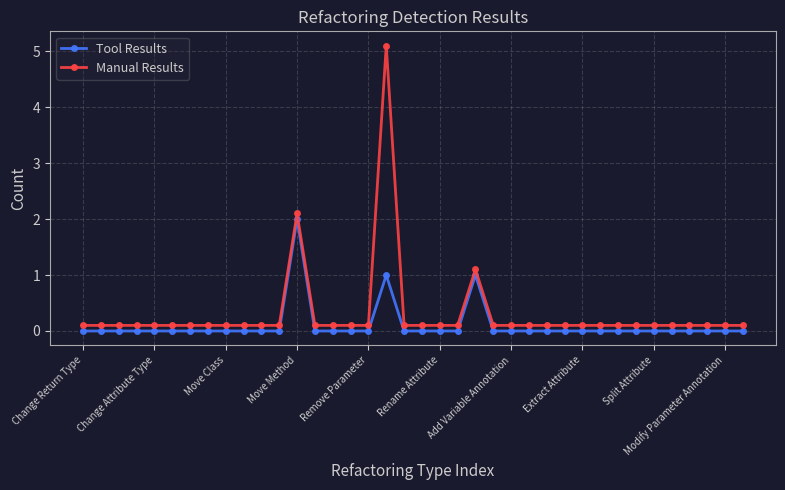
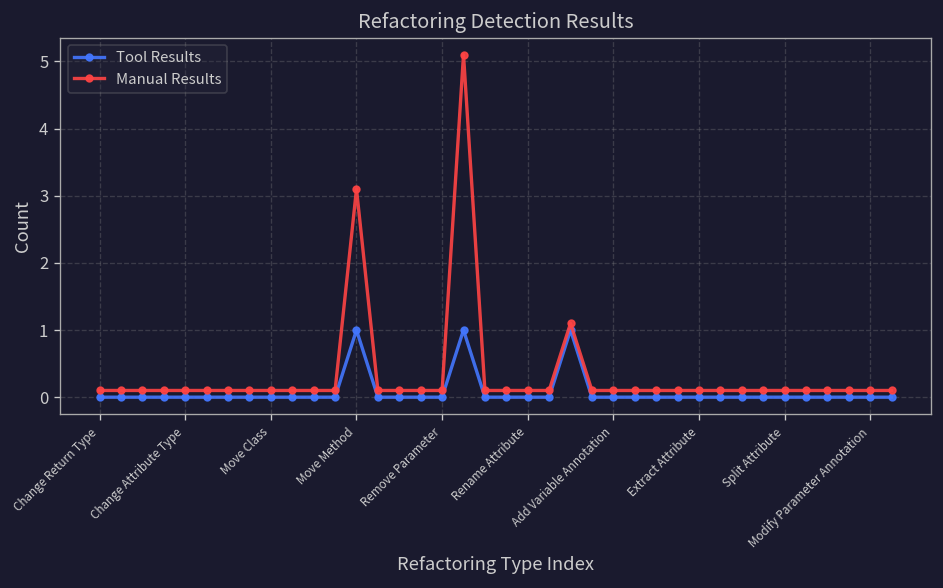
  {
    "Tool Results": {
      "Change Return Type": 0,
      "Change Attribute Type": 0,
      "Move Class": 0,
-     "Move Method": 2,
+     "Move Method": 1,
      "Remove Parameter": 0,
      "Rename Attribute": 0,
      "Add Variable Annotation": 0,
      "Extract Attribute": 0,
      "Split Attribute": 0,
      "Modify Parameter Annotation": 0
    },
    "Manual Results": {
      "Change Return Type": 0.1,
      "Change Attribute Type": 0.1,
      "Move Class": 0.1,
-     "Move Method": 2.1,
+     "Move Method": 3.1,
      "Remove Parameter": 0.1,
      "Rename Attribute": 0.1,
      "Add Variable Annotation": 0.1,
      "Extract Attribute": 0.1,
      "Split Attribute": 0.1,
      "Modify Parameter Annotation": 0.1
    }
  }
